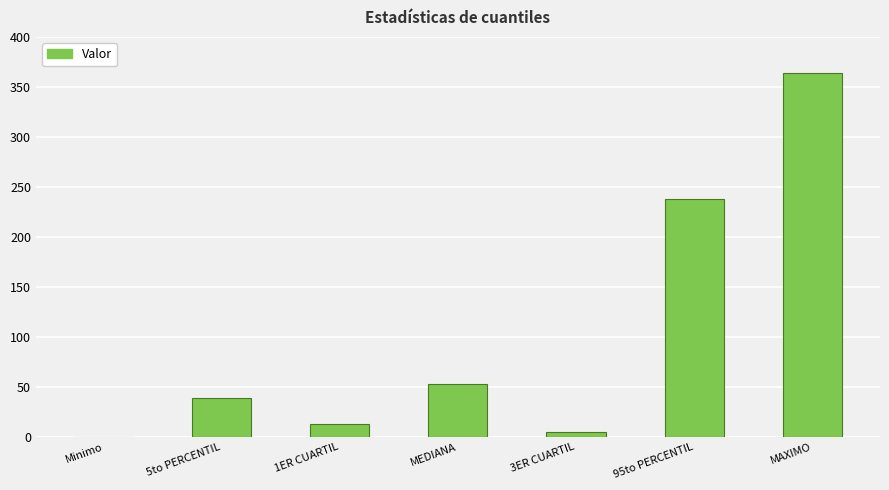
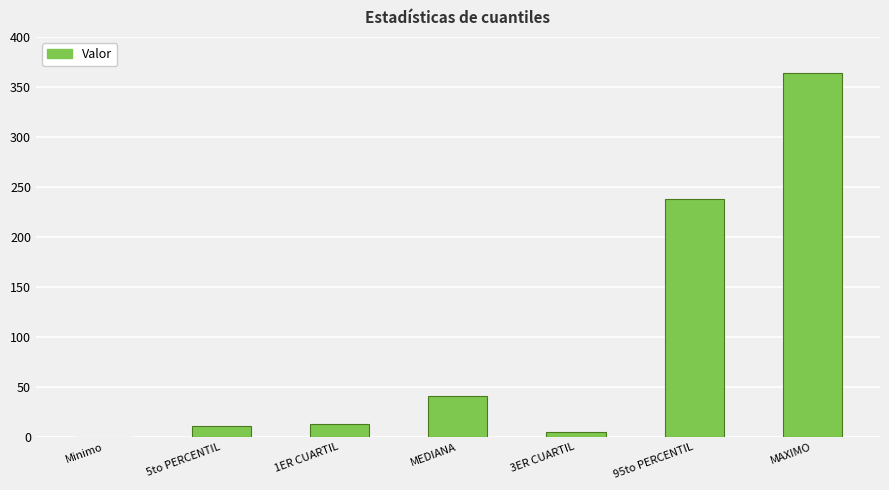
  {
    "Minimo": 0,
-   "5to PERCENTIL": 39,
+   "5to PERCENTIL": 11,
    "1ER CUARTIL": 13,
-   "MEDIANA": 53,
+   "MEDIANA": 41,
    "3ER CUARTIL": 5,
    "95to PERCENTIL": 238,
    "MAXIMO": 364
  }
